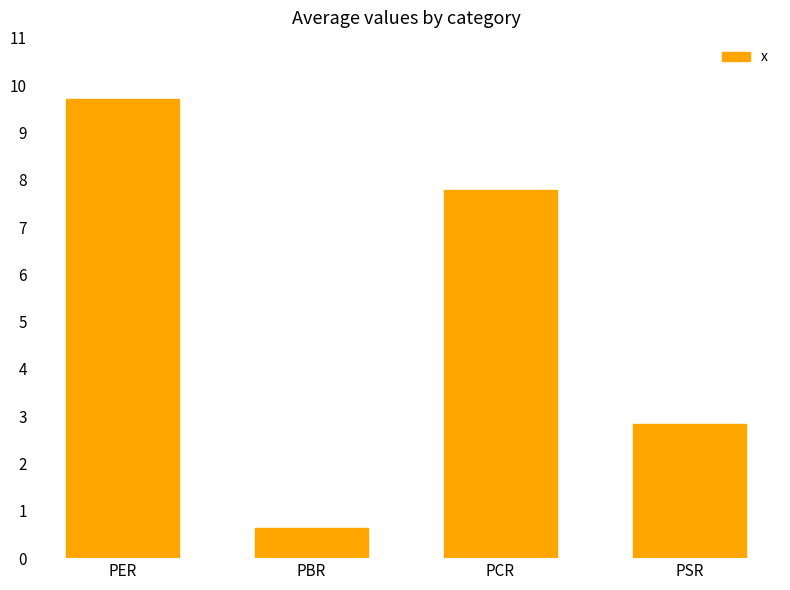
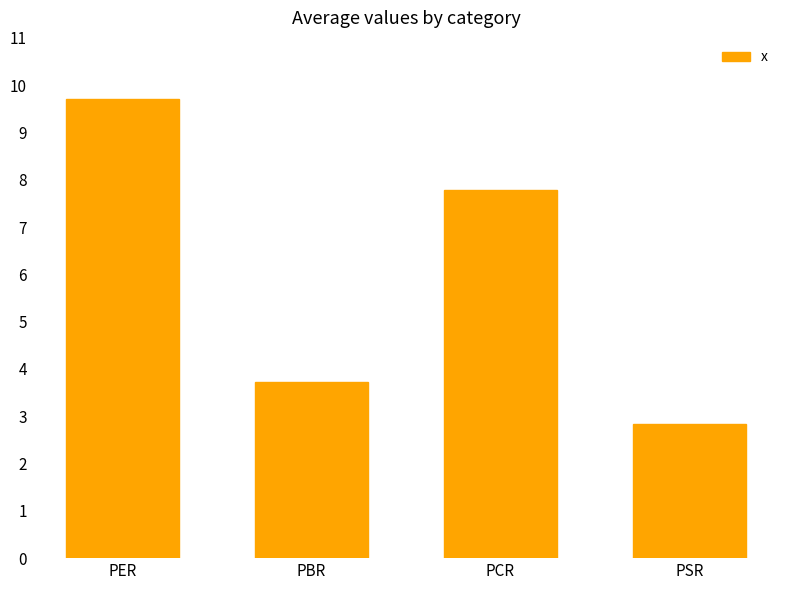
  {
    "PER": 9.7,
-   "PBR": 0.6,
+   "PBR": 3.7,
    "PCR": 7.8,
    "PSR": 2.8
  }
